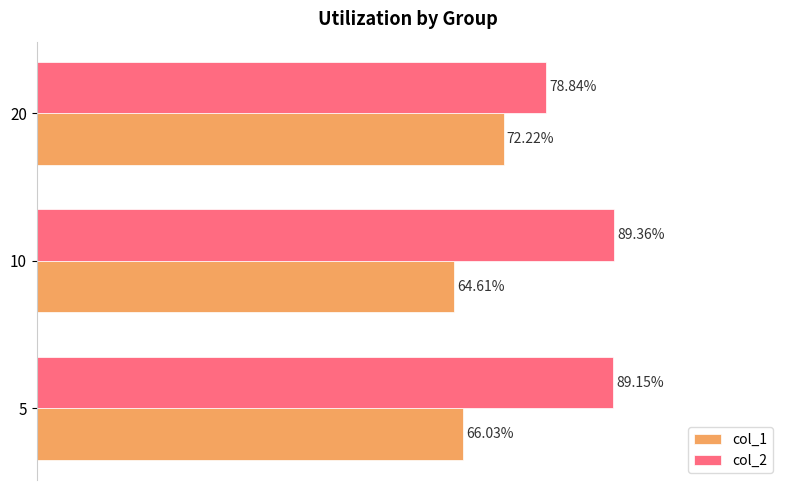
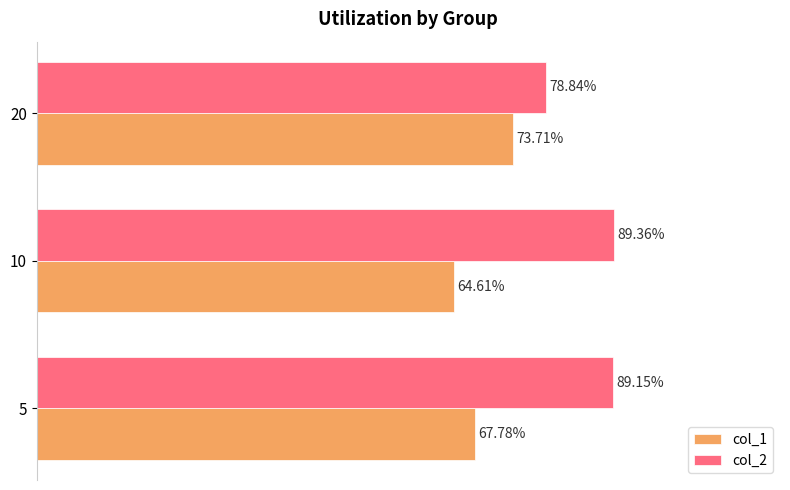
  {
    "col_1": {
-     "20": "72.22%",
+     "20": "73.71%",
      "10": "64.61%",
-     "5": "66.03%"
+     "5": "67.78%"
    },
    "col_2": {
      "20": "78.84%",
      "10": "89.36%",
      "5": "89.15%"
    }
  }
